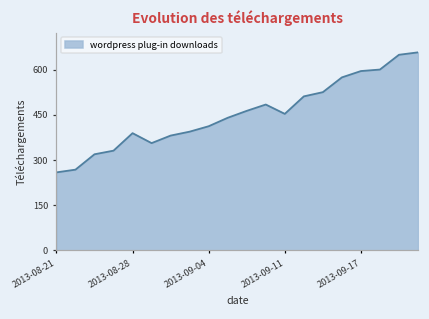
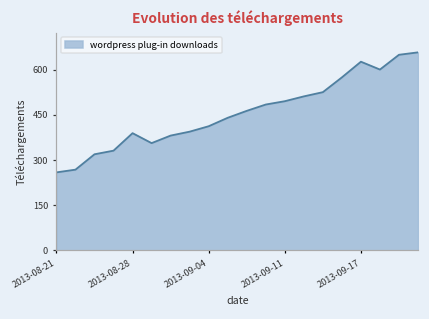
  {
    "2013-08-21": 260,
    "2013-08-28": 390,
    "2013-09-04": 410,
-   "2013-09-11": 450,
-   "2013-09-17": 600
+   "2013-09-11": 500,
+   "2013-09-17": 630
  }
